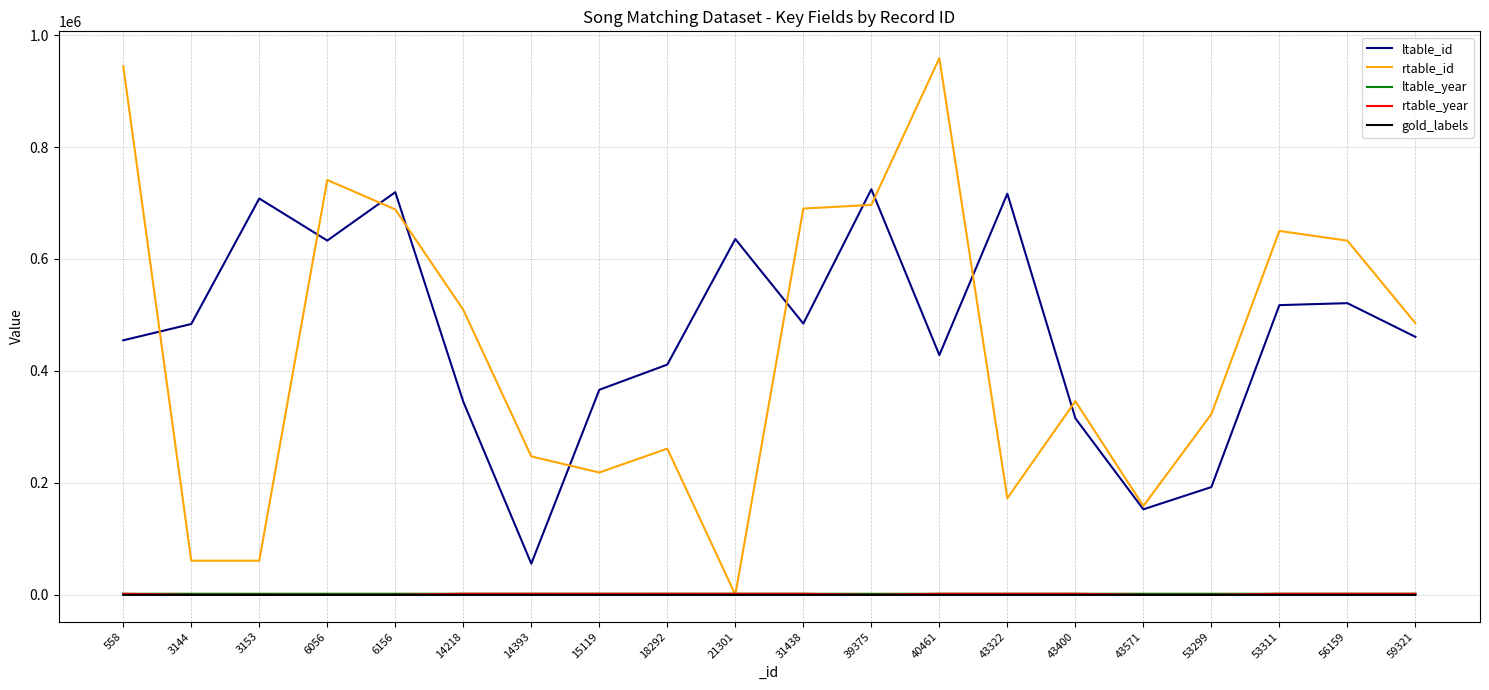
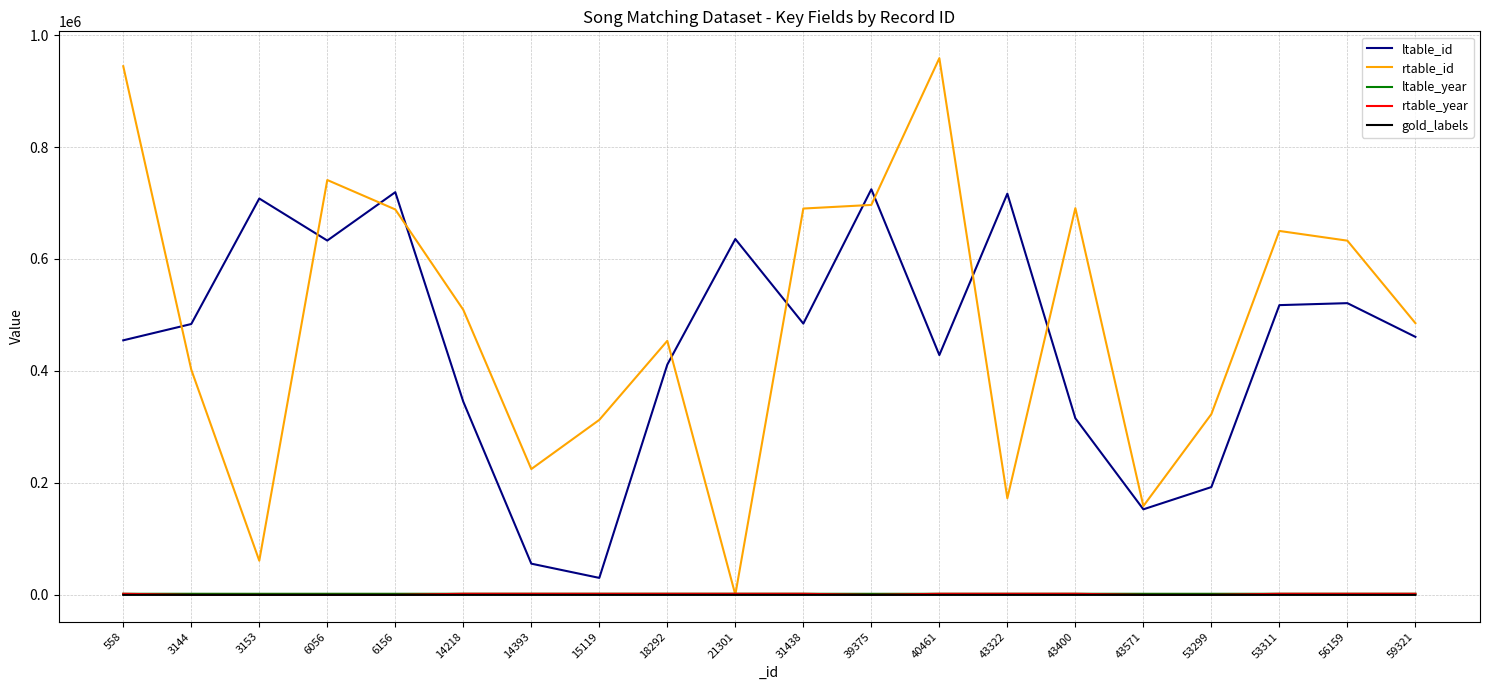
  {
    "ltable_id": {
      "558": 450000,
      "3144": 480000,
      "3153": 710000,
      "6056": 630000,
      "6156": 720000,
      "14218": 350000,
      "14393": 60000,
-     "15119": 370000,
+     "15119": 30000,
      "18292": 410000,
      "21301": 640000,
      "31438": 480000,
      "39375": 720000,
      "40461": 430000,
      "43322": 720000,
      "43400": 320000,
      "43571": 150000,
      "53299": 190000,
      "53311": 520000,
      "56159": 520000,
      "59321": 460000
    },
    "rtable_id": {
      "558": 940000,
-     "3144": 60000,
+     "3144": 400000,
      "3153": 60000,
      "6056": 740000,
      "6156": 690000,
      "14218": 510000,
-     "14393": 250000,
-     "15119": 220000,
-     "18292": 260000,
+     "14393": 220000,
+     "15119": 310000,
+     "18292": 450000,
      "31438": 690000,
      "39375": 700000,
      "40461": 960000,
      "43322": 170000,
-     "43400": 350000,
+     "43400": 690000,
      "43571": 160000,
      "53299": 320000,
      "53311": 650000,
      "56159": 630000,
      "59321": 490000
    }
  }
